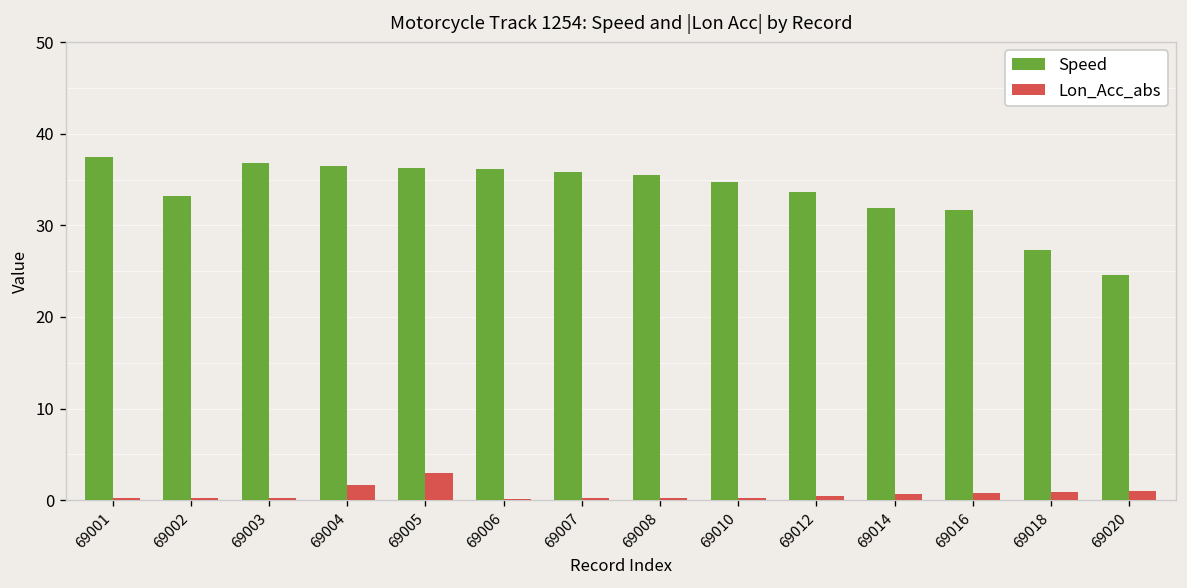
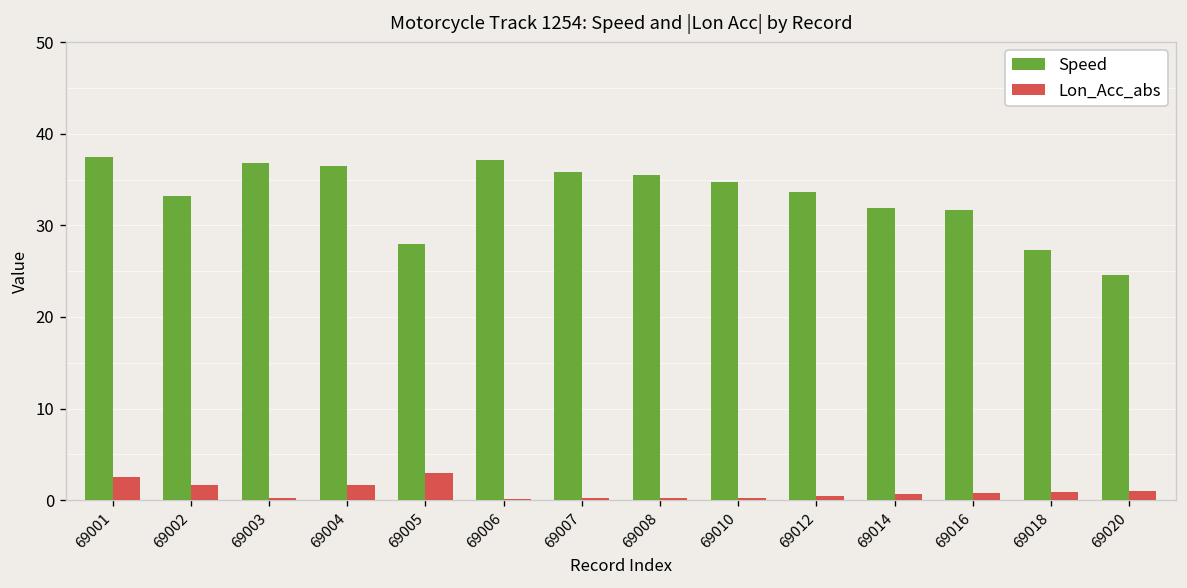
  {
    "Speed": {
      "69001": 37,
      "69002": 33,
      "69003": 37,
      "69004": 37,
-     "69005": 36,
-     "69006": 36,
+     "69005": 28,
+     "69006": 37,
      "69007": 36,
      "69008": 36,
      "69010": 35,
      "69012": 34,
      "69014": 32,
      "69016": 32,
      "69018": 27,
      "69020": 25
    },
    "Lon_Acc_abs": {
-     "69001": 0,
-     "69002": 0,
+     "69001": 2,
+     "69002": 2,
      "69004": 2,
      "69005": 3,
      "69012": 1,
      "69014": 1,
      "69016": 1,
      "69018": 1,
      "69020": 1
    }
  }
